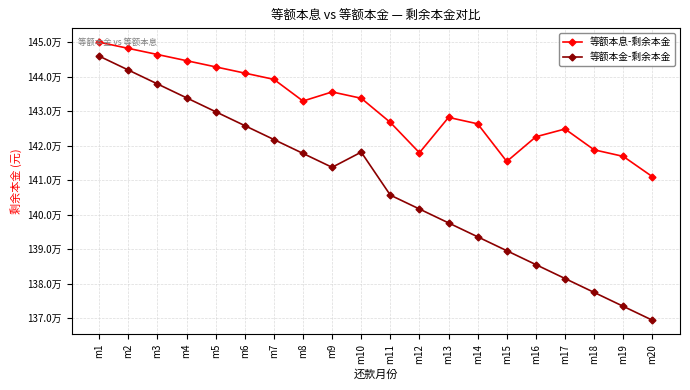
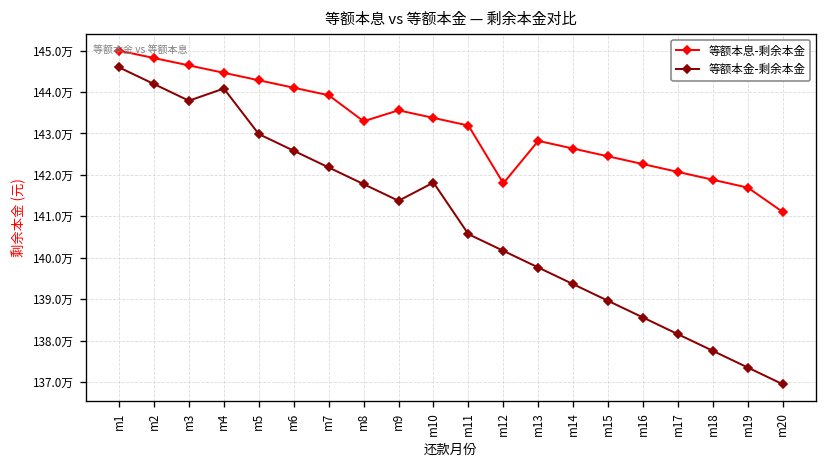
  {
    "等额本息-剩余本金": {
      "m1": "145.0万",
      "m2": "144.8万",
      "m3": "144.6万",
      "m4": "144.5万",
      "m5": "144.3万",
      "m6": "144.1万",
      "m7": "143.9万",
      "m8": "143.3万",
      "m9": "143.6万",
      "m10": "143.4万",
-     "m11": "142.7万",
+     "m11": "143.2万",
      "m12": "141.8万",
      "m13": "142.8万",
      "m14": "142.6万",
-     "m15": "141.5万",
+     "m15": "142.4万",
      "m16": "142.3万",
-     "m17": "142.5万",
+     "m17": "142.1万",
      "m18": "141.9万",
      "m19": "141.7万",
      "m20": "141.1万"
    },
    "等额本金-剩余本金": {
      "m1": "144.6万",
      "m2": "144.2万",
      "m3": "143.8万",
-     "m4": "143.4万",
+     "m4": "144.1万",
      "m5": "143.0万",
      "m6": "142.6万",
      "m7": "142.2万",
      "m8": "141.8万",
      "m9": "141.4万",
      "m10": "141.8万",
      "m11": "140.6万",
      "m12": "140.2万",
      "m13": "139.8万",
      "m14": "139.4万",
      "m15": "139.0万",
      "m16": "138.6万",
      "m17": "138.2万",
      "m18": "137.8万",
      "m19": "137.3万",
      "m20": "136.9万"
    }
  }
